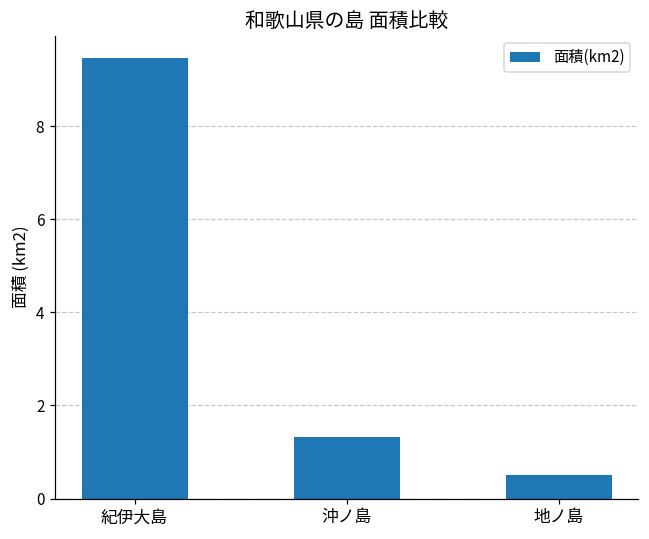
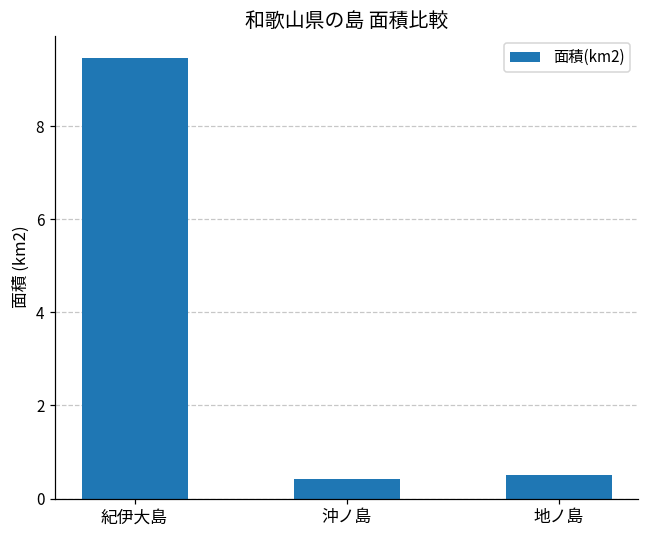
  {
    "紀伊大島": 9.5,
-   "沖ノ島": 1.3,
+   "沖ノ島": 0.4,
    "地ノ島": 0.5
  }
